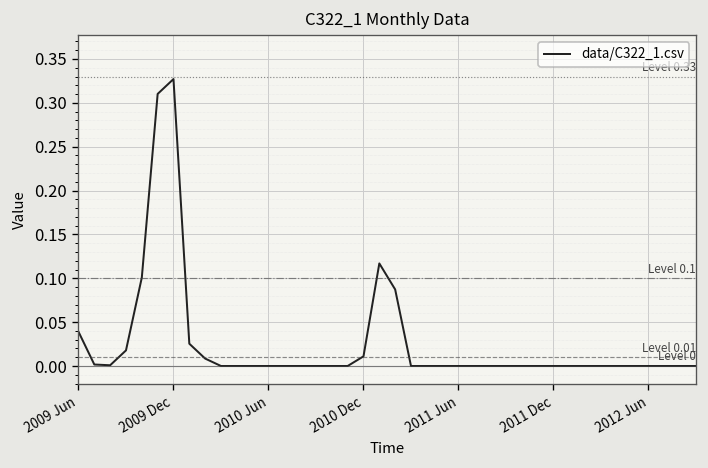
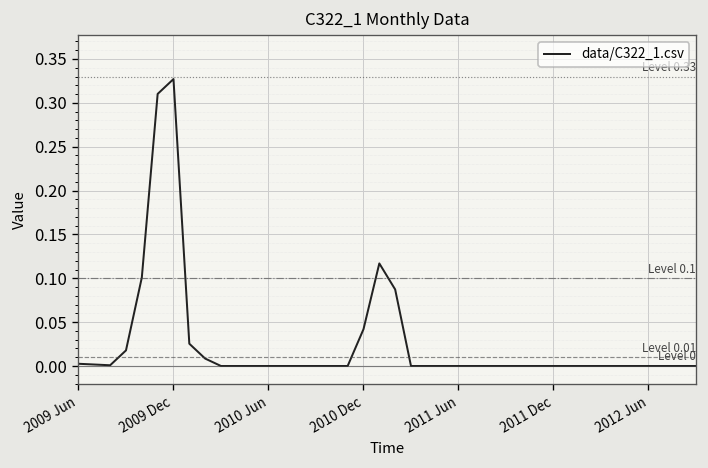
  {
-   "2009 Jun": 0.04,
+   "2009 Jun": 0.00,
    "2009 Dec": 0.33,
    "2010 Jun": 0.00,
-   "2010 Dec": 0.01,
+   "2010 Dec": 0.04,
    "2011 Jun": 0.00,
    "2011 Dec": 0.00
  }
